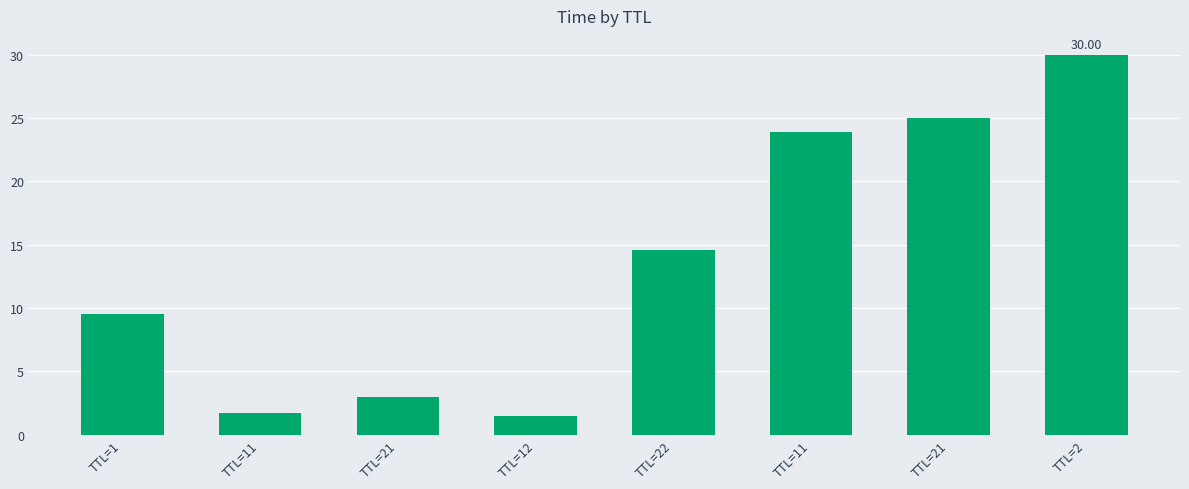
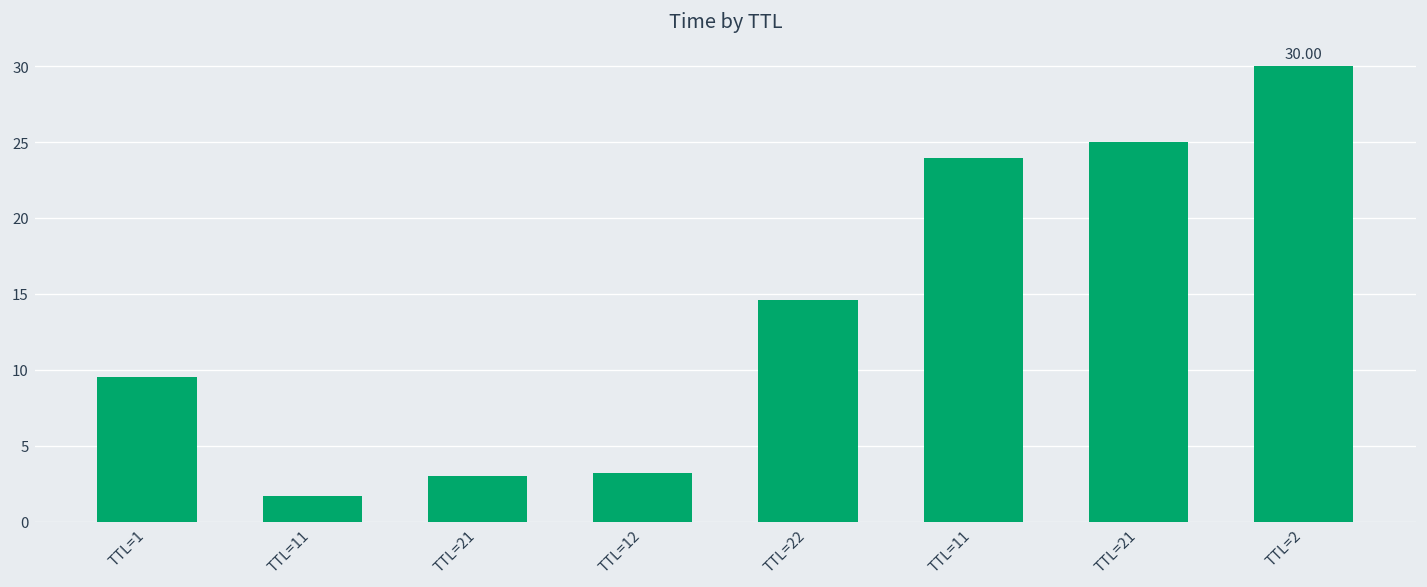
  {
    "TTL=1": 9.5,
-   "TTL=12": 1.4,
+   "TTL=12": 3.2,
    "TTL=22": 14.6
  }
